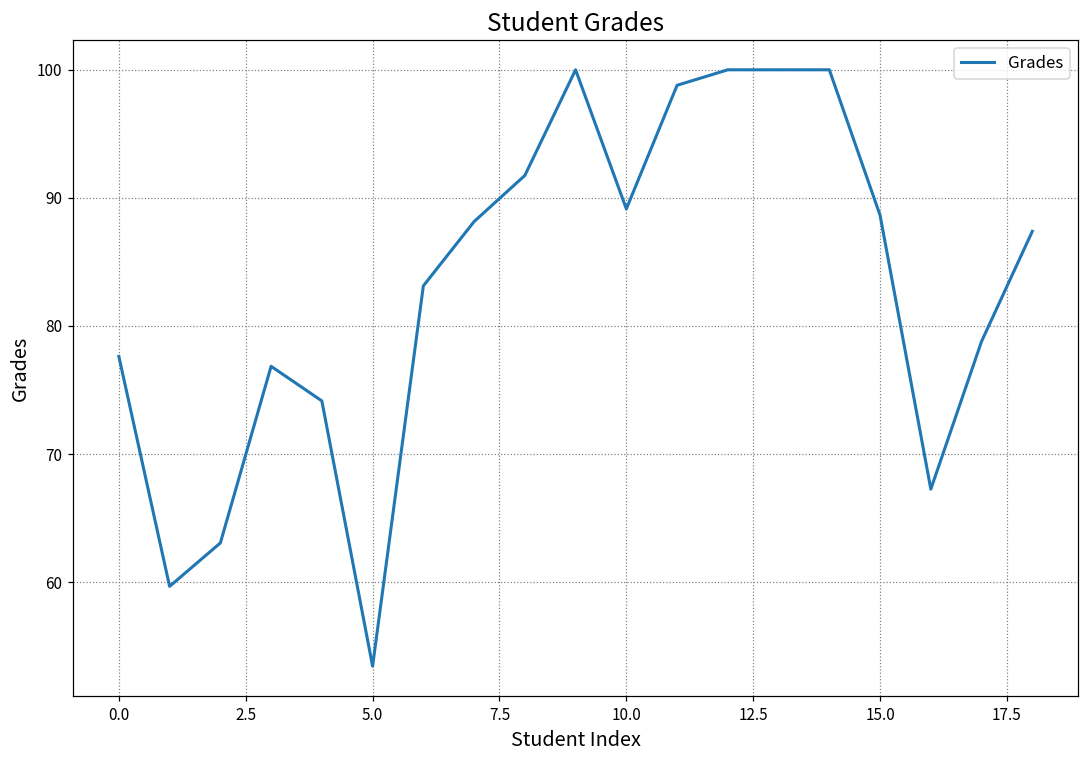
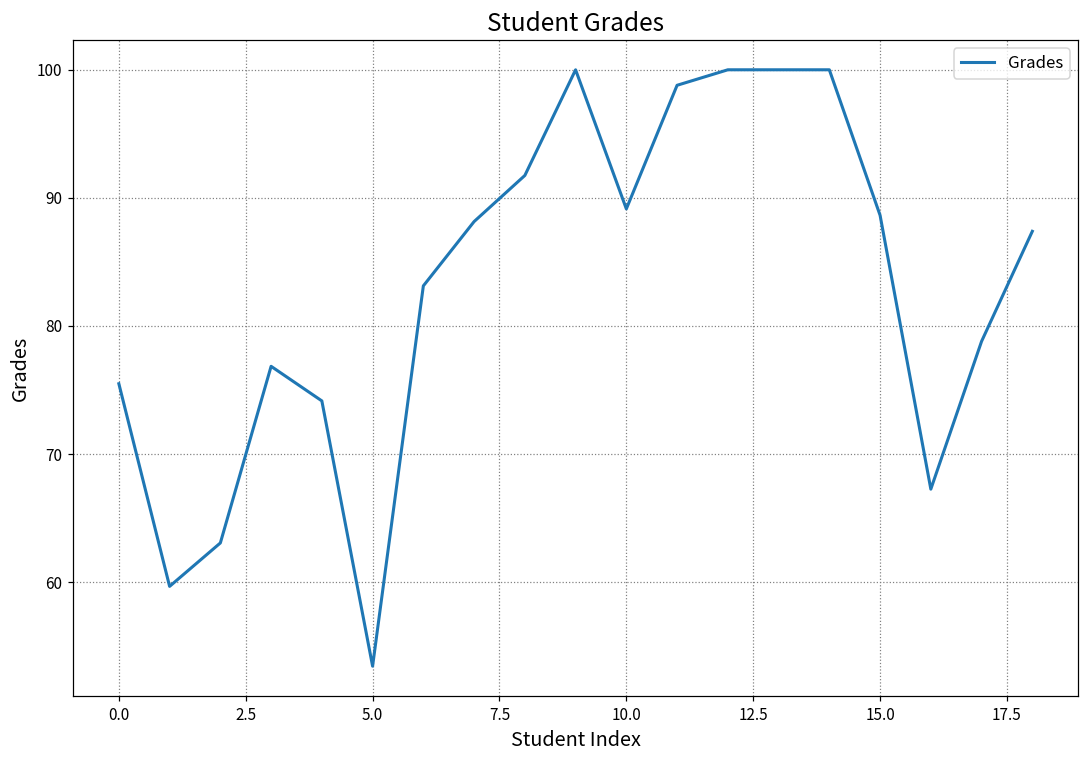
  {
-   "0.0": 77.6,
+   "0.0": 75.5,
    "5.0": 53.4,
    "10.0": 89.1,
    "15.0": 88.6
  }
